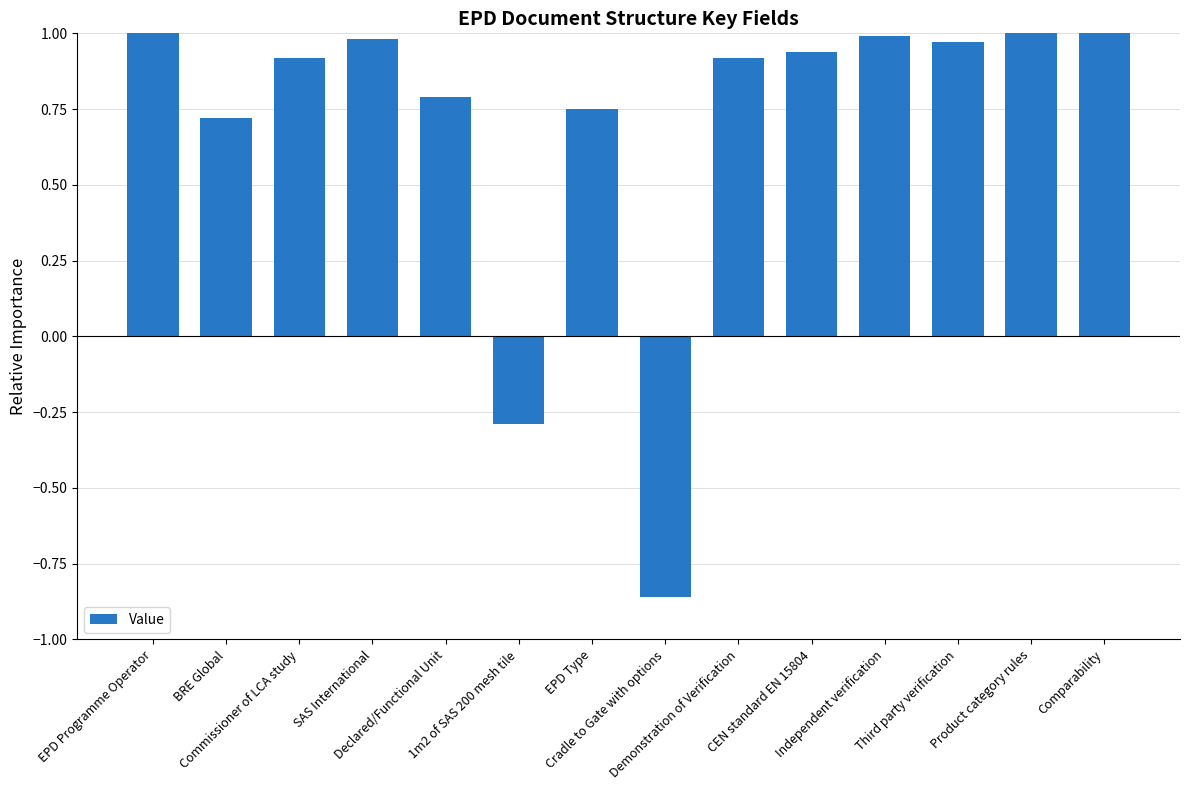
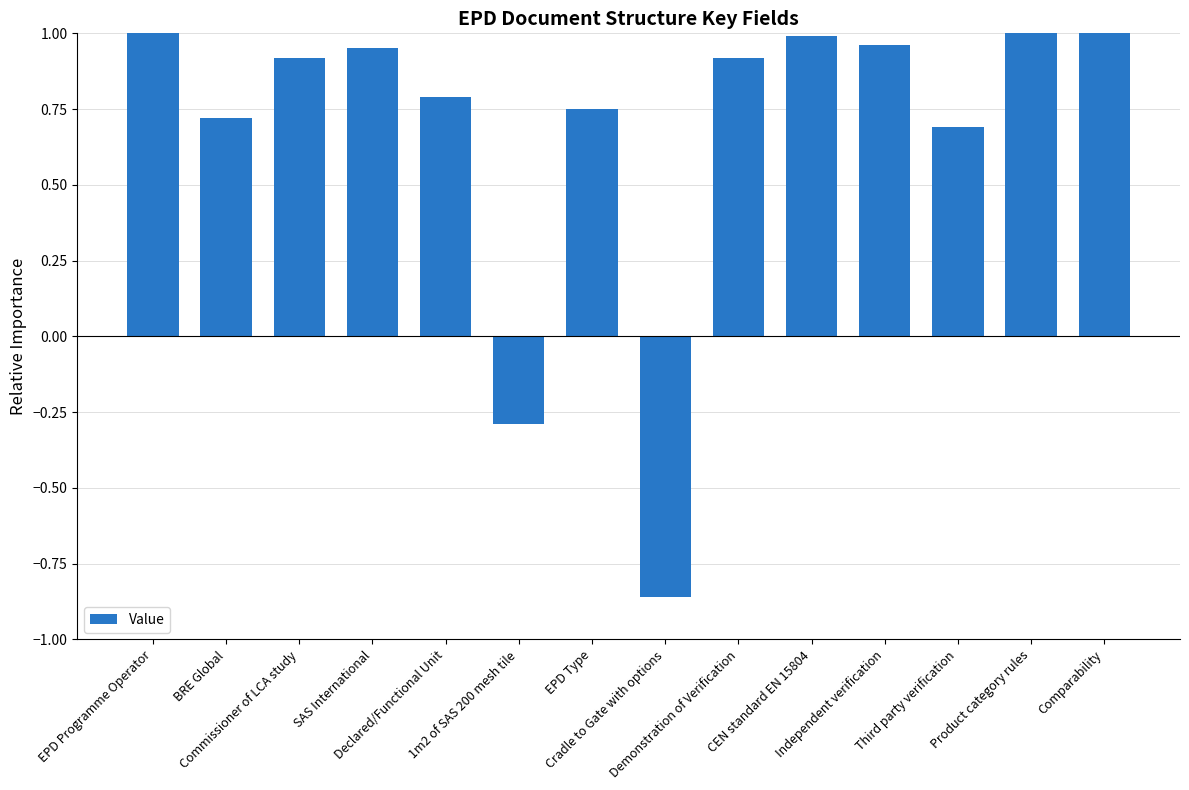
  {
    "EPD Programme Operator": 1.00,
    "BRE Global": 0.72,
    "Commissioner of LCA study": 0.92,
-   "SAS International": 0.98,
+   "SAS International": 0.95,
    "Declared/Functional Unit": 0.79,
    "1m2 of SAS 200 mesh tile": -0.29,
    "EPD Type": 0.75,
    "Cradle to Gate with options": -0.86,
    "Demonstration of Verification": 0.92,
-   "CEN standard EN 15804": 0.94,
-   "Independent verification": 0.99,
-   "Third party verification": 0.97,
+   "CEN standard EN 15804": 0.99,
+   "Independent verification": 0.96,
+   "Third party verification": 0.69,
    "Product category rules": 1.00,
    "Comparability": 1.00
  }
